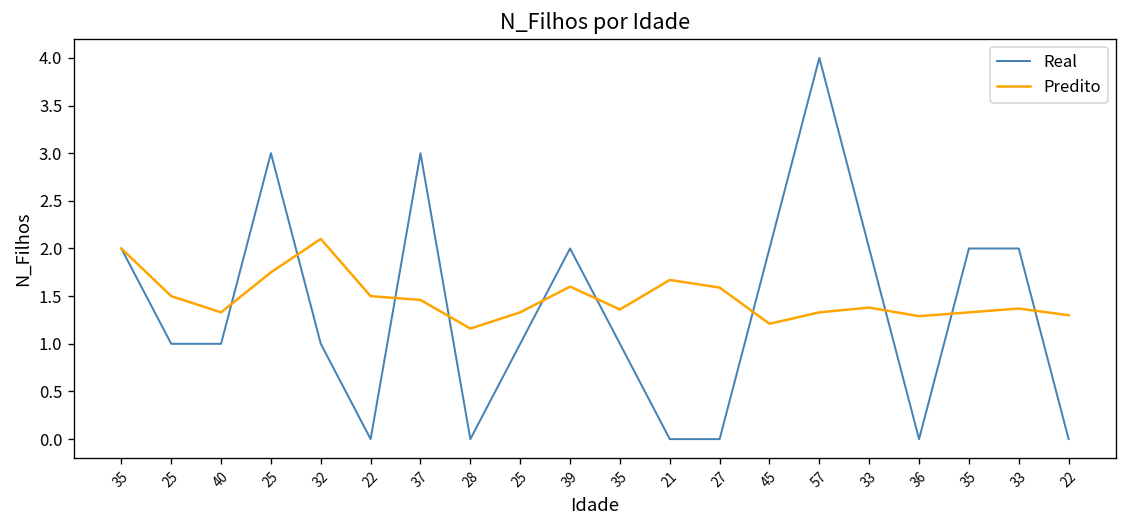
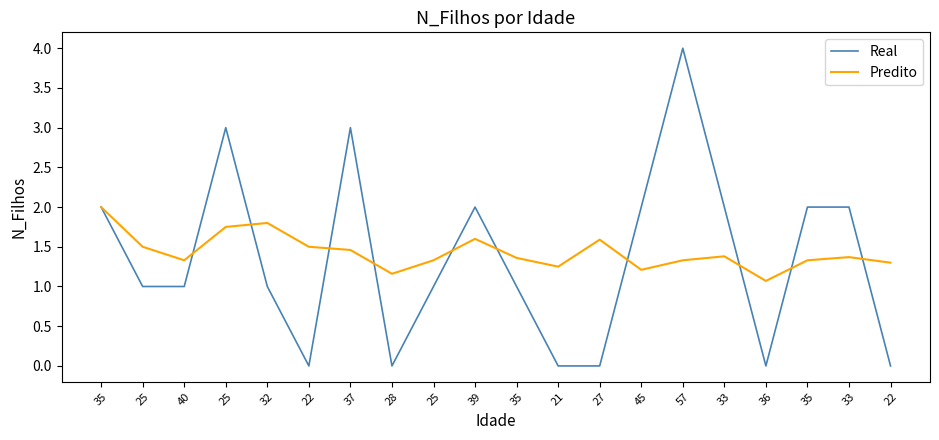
  {
    "Real": {
      "40": 1.0,
      "32": 1.0,
      "37": 3.0,
      "28": 0.0,
      "39": 2.0,
      "21": 0.0,
      "27": 0.0,
      "45": 2.0,
      "57": 4.0,
      "36": 0.0
    },
    "Predito": {
      "40": 1.3,
-     "32": 2.1,
+     "32": 1.8,
      "37": 1.5,
      "28": 1.2,
      "39": 1.6,
-     "21": 1.7,
+     "21": 1.3,
      "27": 1.6,
      "45": 1.2,
      "57": 1.3,
-     "36": 1.3
+     "36": 1.1
    }
  }
